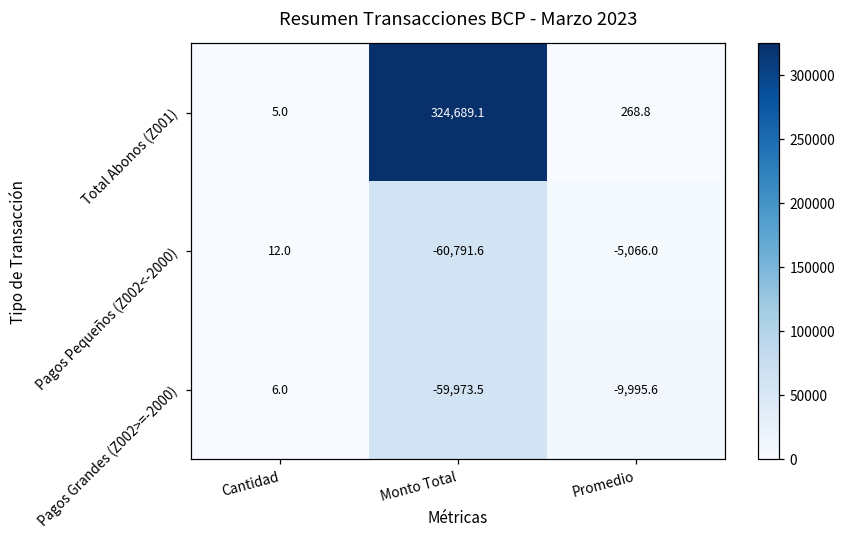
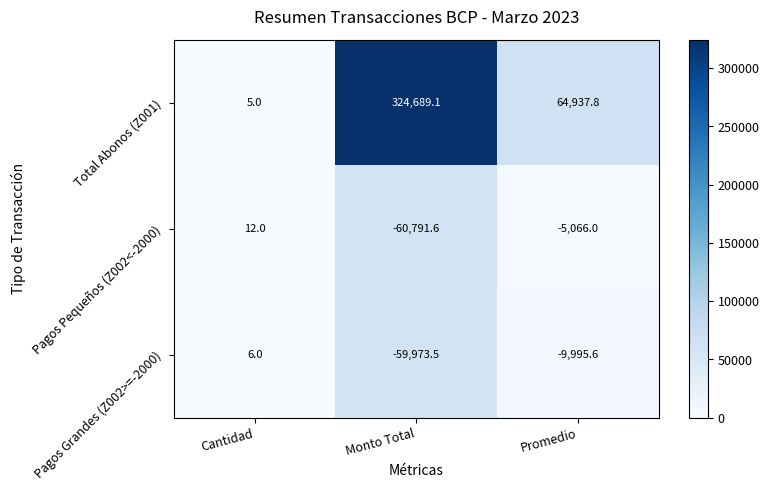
  {
    "Total Abonos (Z001)": {
      "Cantidad": "5.0",
      "Monto Total": "324,689.1",
-     "Promedio": "268.8"
+     "Promedio": "64,937.8"
    },
    "Pagos Pequeños (Z002<-2000)": {
      "Cantidad": "12.0",
      "Monto Total": "-60,791.6",
      "Promedio": "-5,066.0"
    },
    "Pagos Grandes (Z002>=-2000)": {
      "Cantidad": "6.0",
      "Monto Total": "-59,973.5",
      "Promedio": "-9,995.6"
    }
  }
